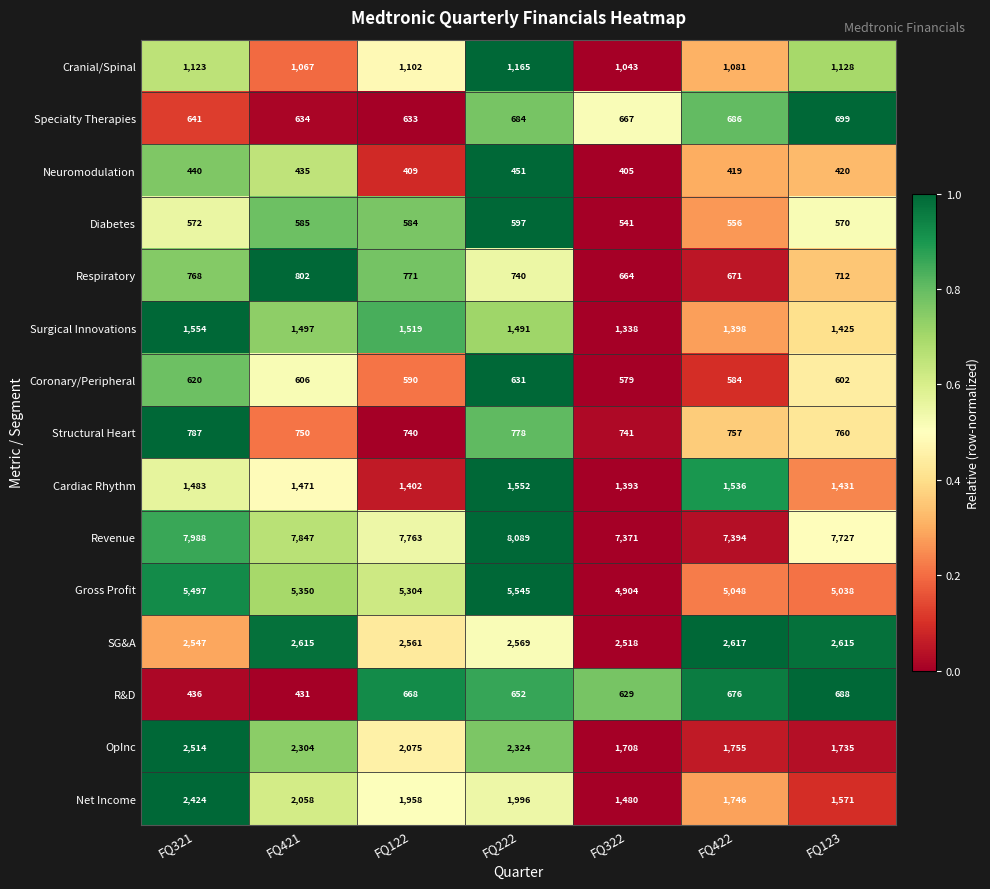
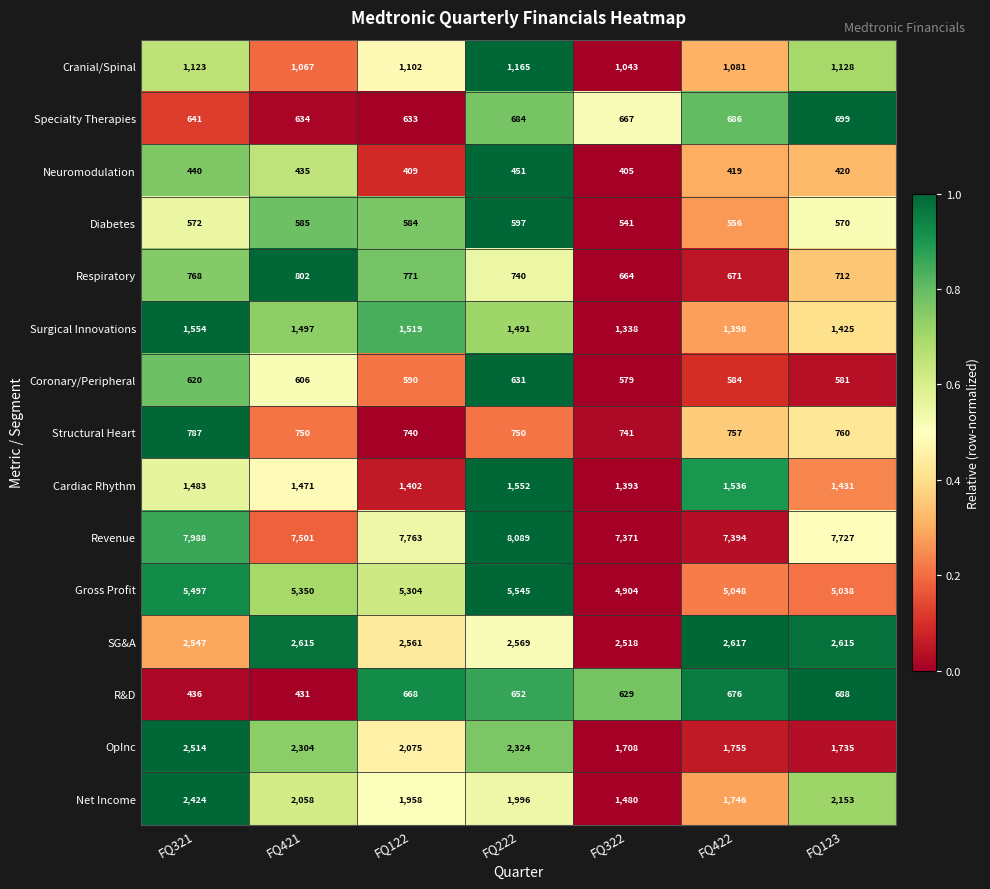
  {
    "Cranial/Spinal": {
      "FQ321": "1,123",
      "FQ421": "1,067",
      "FQ122": "1,102",
      "FQ222": "1,165",
      "FQ322": "1,043",
      "FQ422": "1,081",
      "FQ123": "1,128"
    },
    "Specialty Therapies": {
      "FQ321": "641",
      "FQ421": "634",
      "FQ122": "633",
      "FQ222": "684",
      "FQ322": "667",
      "FQ422": "686",
      "FQ123": "699"
    },
    "Neuromodulation": {
      "FQ321": "440",
      "FQ421": "435",
      "FQ122": "409",
      "FQ222": "451",
      "FQ322": "405",
      "FQ422": "419",
      "FQ123": "420"
    },
    "Diabetes": {
      "FQ321": "572",
      "FQ421": "585",
      "FQ122": "584",
      "FQ222": "597",
      "FQ322": "541",
      "FQ422": "556",
      "FQ123": "570"
    },
    "Respiratory": {
      "FQ321": "768",
      "FQ421": "802",
      "FQ122": "771",
      "FQ222": "740",
      "FQ322": "664",
      "FQ422": "671",
      "FQ123": "712"
    },
    "Surgical Innovations": {
      "FQ321": "1,554",
      "FQ421": "1,497",
      "FQ122": "1,519",
      "FQ222": "1,491",
      "FQ322": "1,338",
      "FQ422": "1,398",
      "FQ123": "1,425"
    },
    "Coronary/Peripheral": {
      "FQ321": "620",
      "FQ421": "606",
      "FQ122": "590",
      "FQ222": "631",
      "FQ322": "579",
      "FQ422": "584",
-     "FQ123": "602"
+     "FQ123": "581"
    },
    "Structural Heart": {
      "FQ321": "787",
      "FQ421": "750",
      "FQ122": "740",
-     "FQ222": "778",
+     "FQ222": "750",
      "FQ322": "741",
      "FQ422": "757",
      "FQ123": "760"
    },
    "Cardiac Rhythm": {
      "FQ321": "1,483",
      "FQ421": "1,471",
      "FQ122": "1,402",
      "FQ222": "1,552",
      "FQ322": "1,393",
      "FQ422": "1,536",
      "FQ123": "1,431"
    },
    "Revenue": {
      "FQ321": "7,988",
-     "FQ421": "7,847",
+     "FQ421": "7,501",
      "FQ122": "7,763",
      "FQ222": "8,089",
      "FQ322": "7,371",
      "FQ422": "7,394",
      "FQ123": "7,727"
    },
    "Gross Profit": {
      "FQ321": "5,497",
      "FQ421": "5,350",
      "FQ122": "5,304",
      "FQ222": "5,545",
      "FQ322": "4,904",
      "FQ422": "5,048",
      "FQ123": "5,038"
    },
    "SG&A": {
      "FQ321": "2,547",
      "FQ421": "2,615",
      "FQ122": "2,561",
      "FQ222": "2,569",
      "FQ322": "2,518",
      "FQ422": "2,617",
      "FQ123": "2,615"
    },
    "R&D": {
      "FQ321": "436",
      "FQ421": "431",
      "FQ122": "668",
      "FQ222": "652",
      "FQ322": "629",
      "FQ422": "676",
      "FQ123": "688"
    },
    "OpInc": {
      "FQ321": "2,514",
      "FQ421": "2,304",
      "FQ122": "2,075",
      "FQ222": "2,324",
      "FQ322": "1,708",
      "FQ422": "1,755",
      "FQ123": "1,735"
    },
    "Net Income": {
      "FQ321": "2,424",
      "FQ421": "2,058",
      "FQ122": "1,958",
      "FQ222": "1,996",
      "FQ322": "1,480",
      "FQ422": "1,746",
-     "FQ123": "1,571"
+     "FQ123": "2,153"
    }
  }
